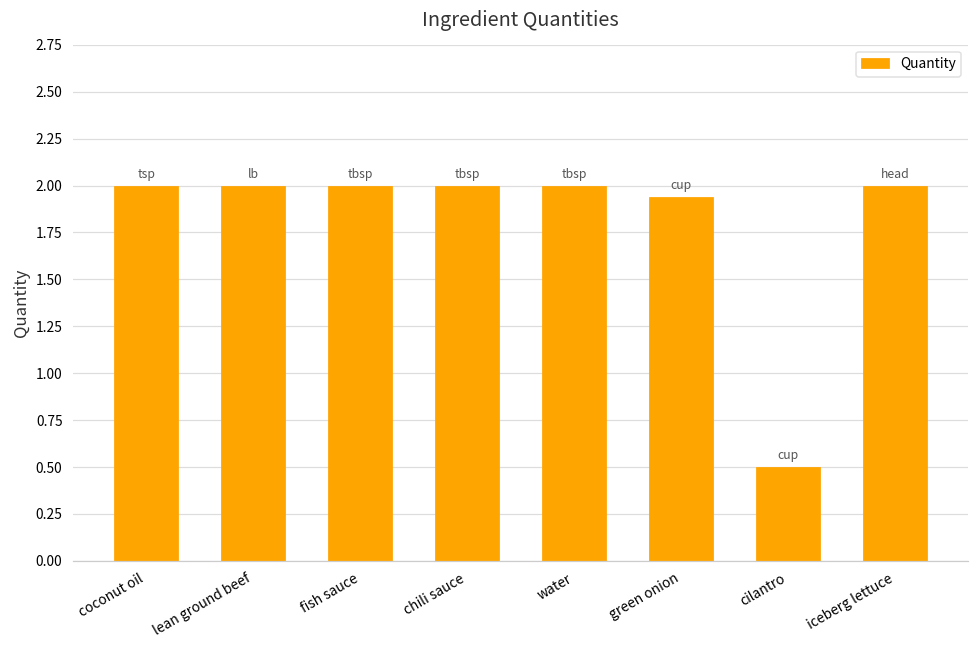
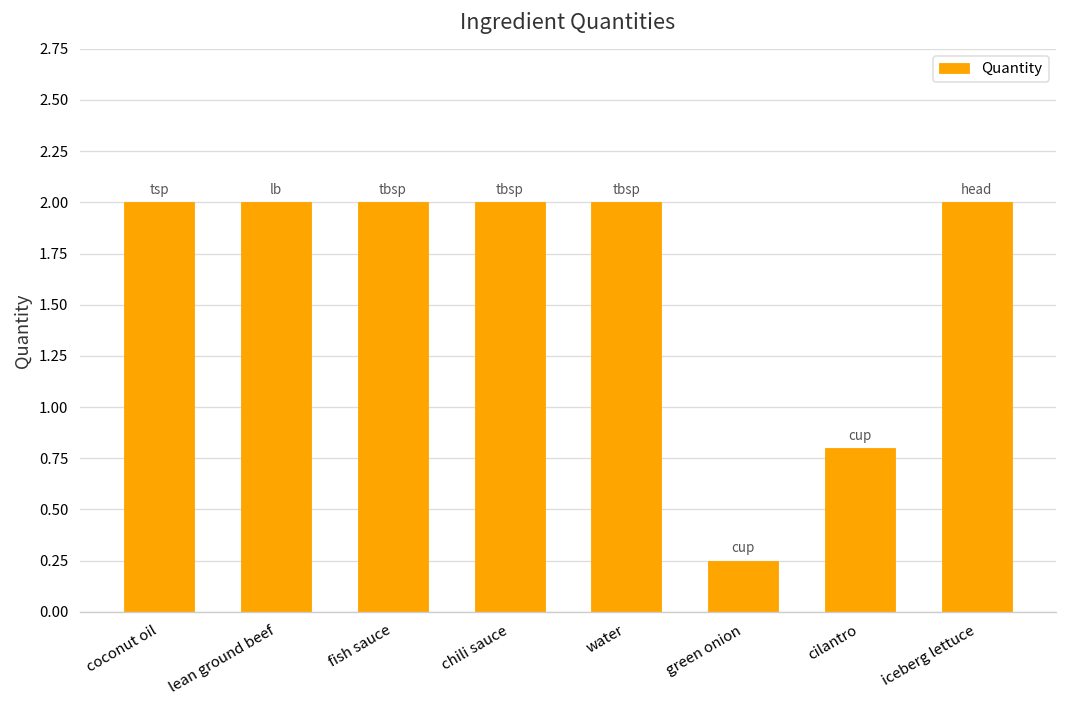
  {
    "coconut oil": 2.00,
    "lean ground beef": 2.00,
    "fish sauce": 2.00,
    "chili sauce": 2.00,
    "water": 2.00,
-   "green onion": 1.94,
-   "cilantro": 0.5,
+   "green onion": 0.25,
+   "cilantro": 0.8,
    "iceberg lettuce": 2.00
  }
